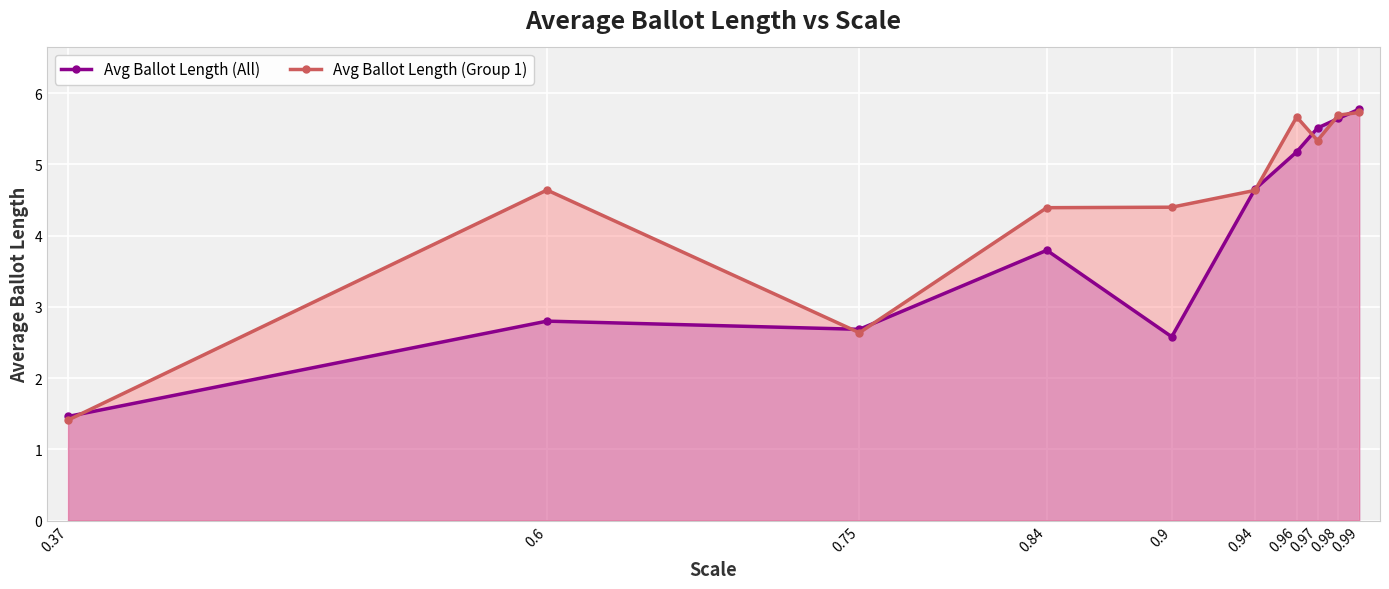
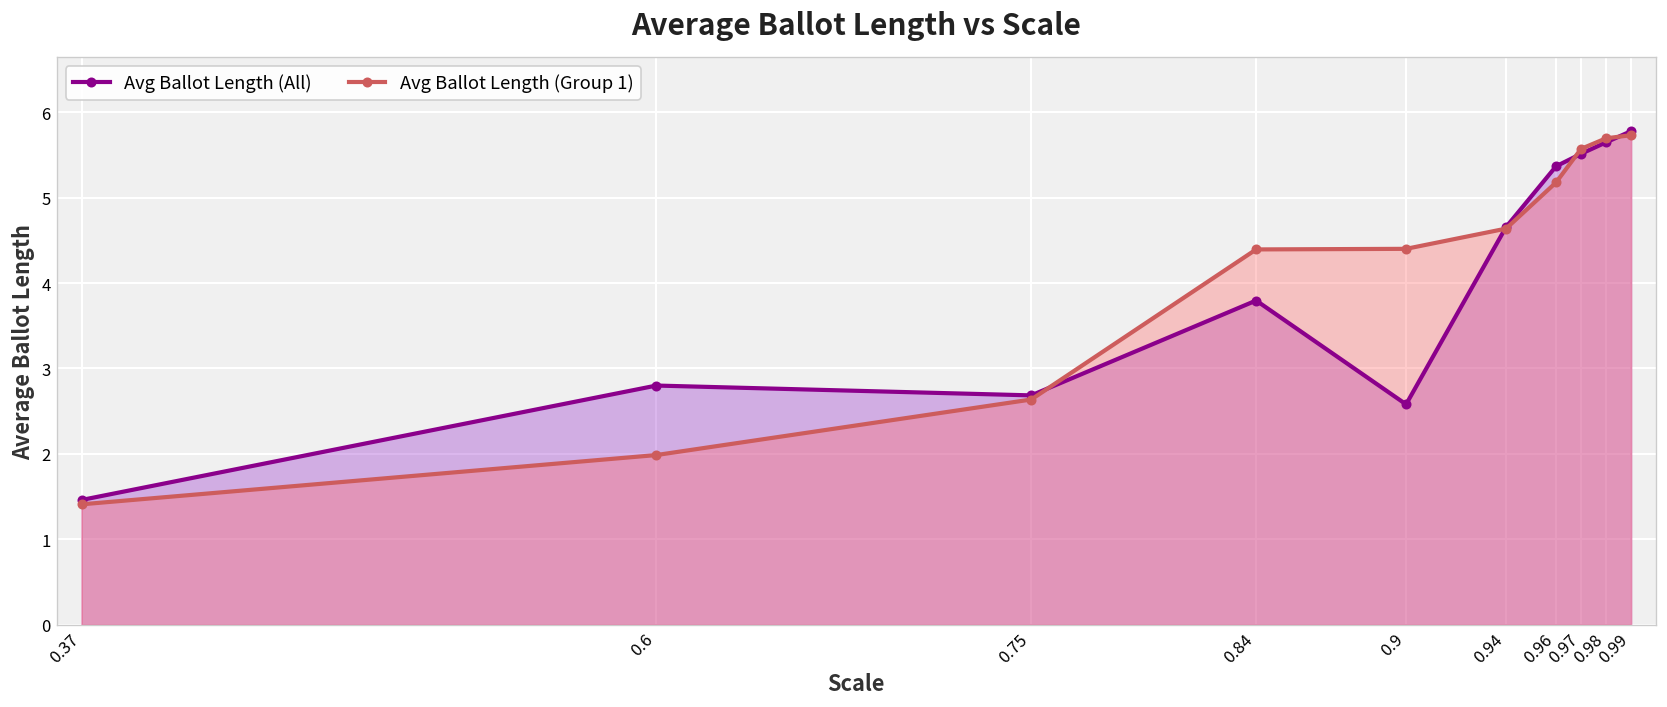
  {
    "Avg Ballot Length (All)": {
      "0.37": 1.5,
      "0.6": 2.8,
      "0.75": 2.7,
      "0.84": 3.8,
      "0.9": 2.6,
-     "0.96": 5.2,
+     "0.96": 5.4,
      "0.97": 5.5,
      "0.98": 5.6,
      "0.99": 5.8
    },
    "Avg Ballot Length (Group 1)": {
      "0.37": 1.4,
-     "0.6": 4.6,
+     "0.6": 2.0,
      "0.75": 2.6,
      "0.84": 4.4,
      "0.9": 4.4,
-     "0.96": 5.7,
-     "0.97": 5.3,
+     "0.96": 5.2,
+     "0.97": 5.6,
      "0.98": 5.7,
      "0.99": 5.7
    }
  }
